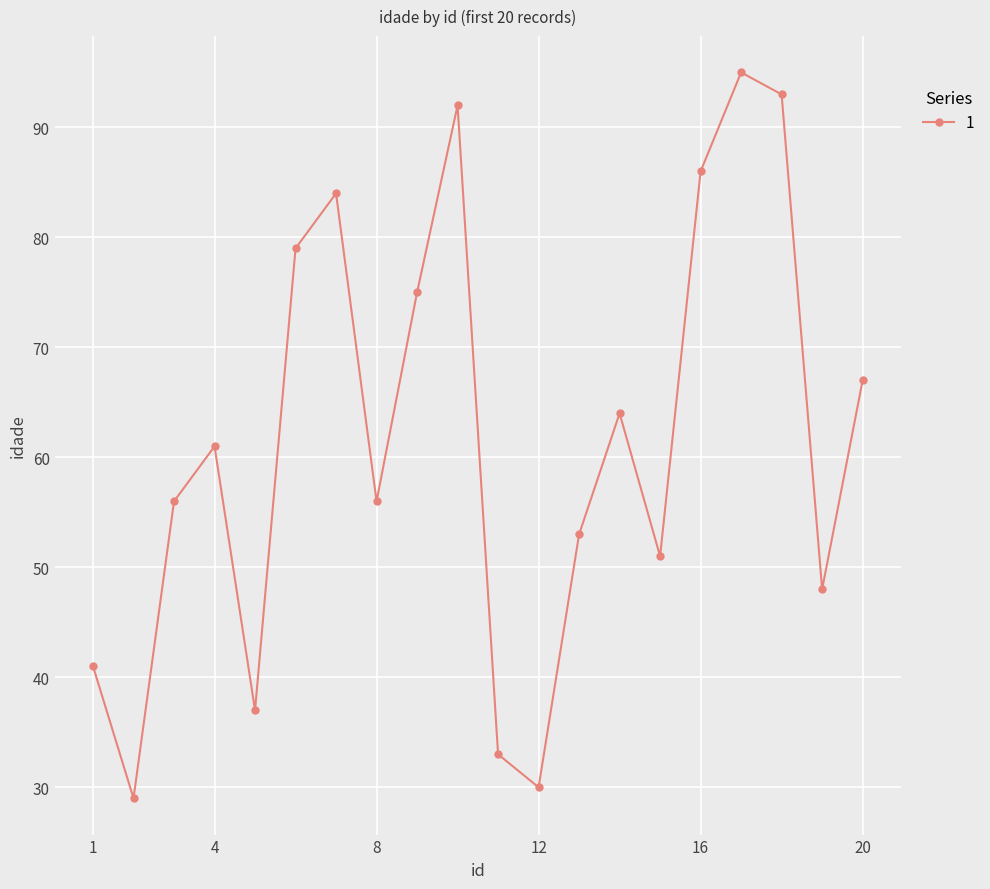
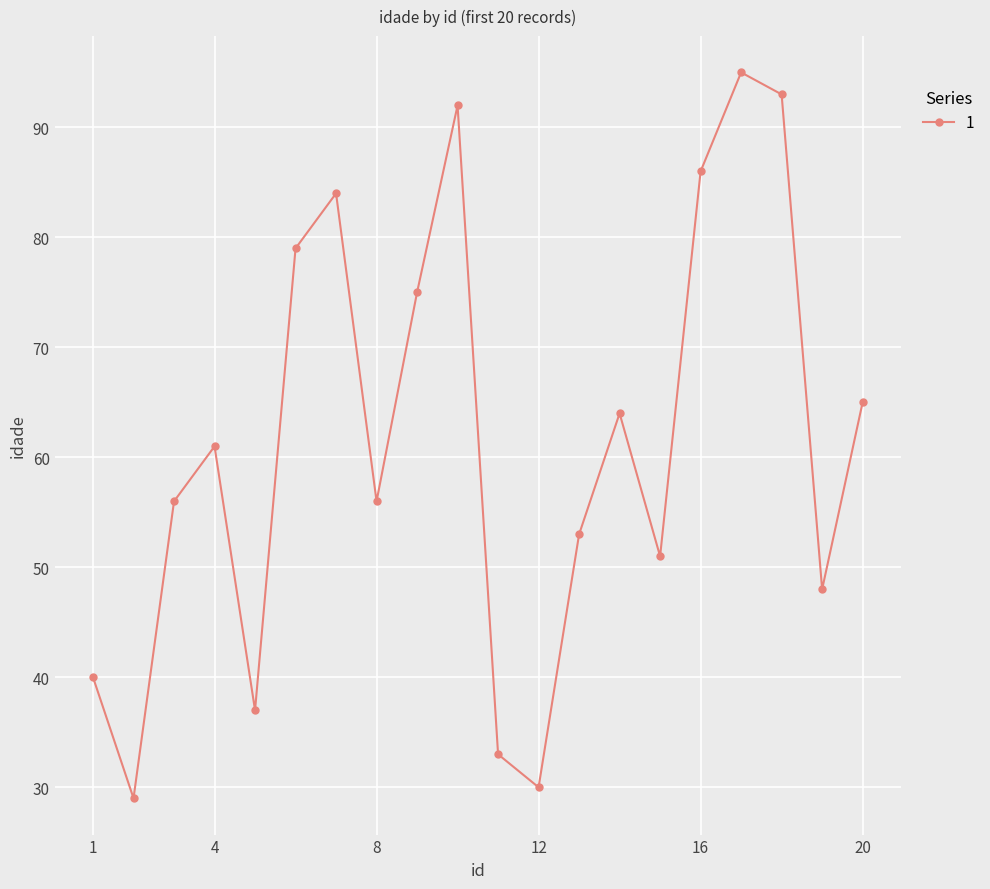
  {
-   "1": 41,
+   "1": 40,
    "4": 61,
    "8": 56,
    "12": 30,
    "16": 86,
-   "20": 67
+   "20": 65
  }
